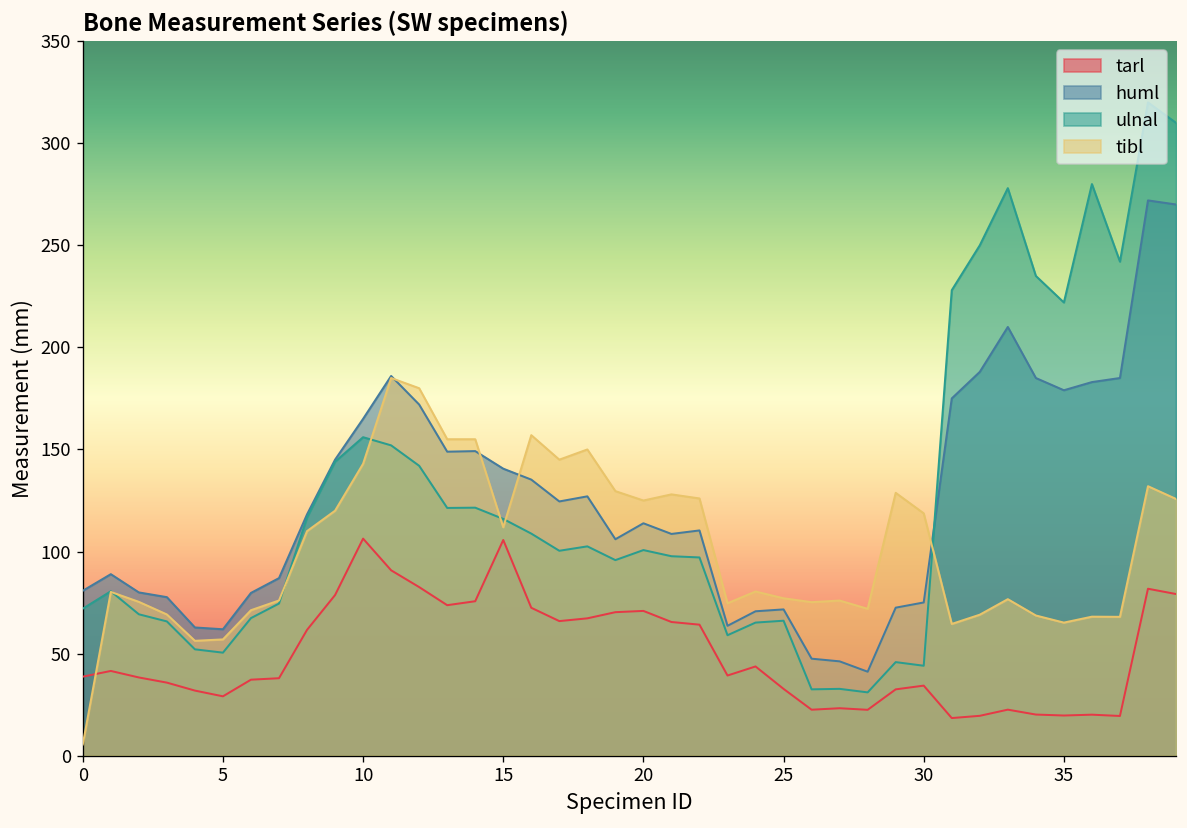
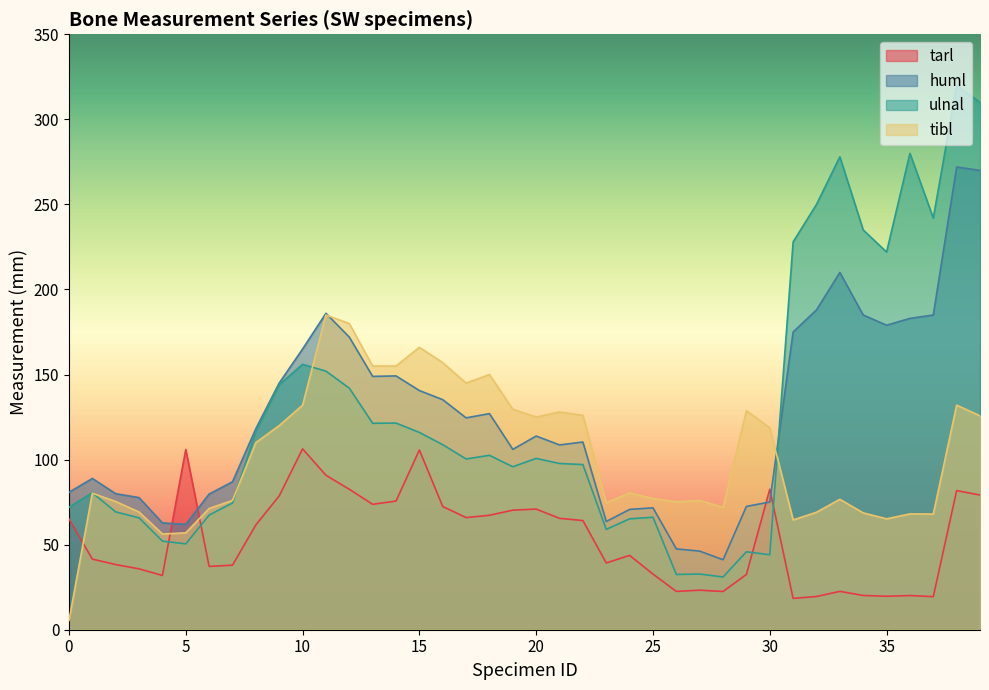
  {
    "tarl": {
-     "0": 39,
-     "5": 29,
+     "0": 65,
+     "5": 106,
      "10": 106,
      "15": 106,
      "20": 71,
      "25": 33,
-     "30": 34,
+     "30": 83,
      "35": 20
    },
    "tibl": {
      "0": 6,
      "5": 57,
-     "10": 143,
-     "15": 112,
+     "10": 132,
+     "15": 166,
      "20": 125,
      "25": 77,
      "30": 119,
      "35": 65
    }
  }
